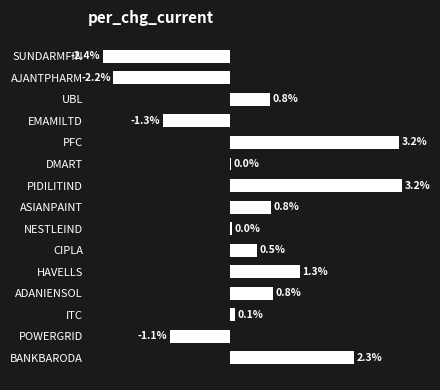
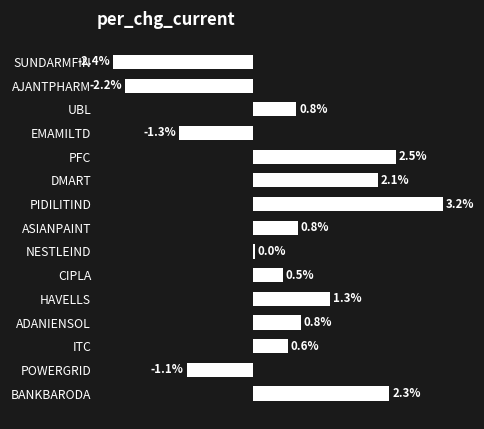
  {
    "SUNDARMFIN": "-2.4%",
    "AJANTPHARM": "-2.2%",
    "UBL": "0.8%",
    "EMAMILTD": "-1.3%",
-   "PFC": "3.2%",
-   "DMART": "0.0%",
+   "PFC": "2.5%",
+   "DMART": "2.1%",
    "PIDILITIND": "3.2%",
    "ASIANPAINT": "0.8%",
    "NESTLEIND": "0.0%",
    "CIPLA": "0.5%",
    "HAVELLS": "1.3%",
    "ADANIENSOL": "0.8%",
-   "ITC": "0.1%",
+   "ITC": "0.6%",
    "POWERGRID": "-1.1%",
    "BANKBARODA": "2.3%"
  }
